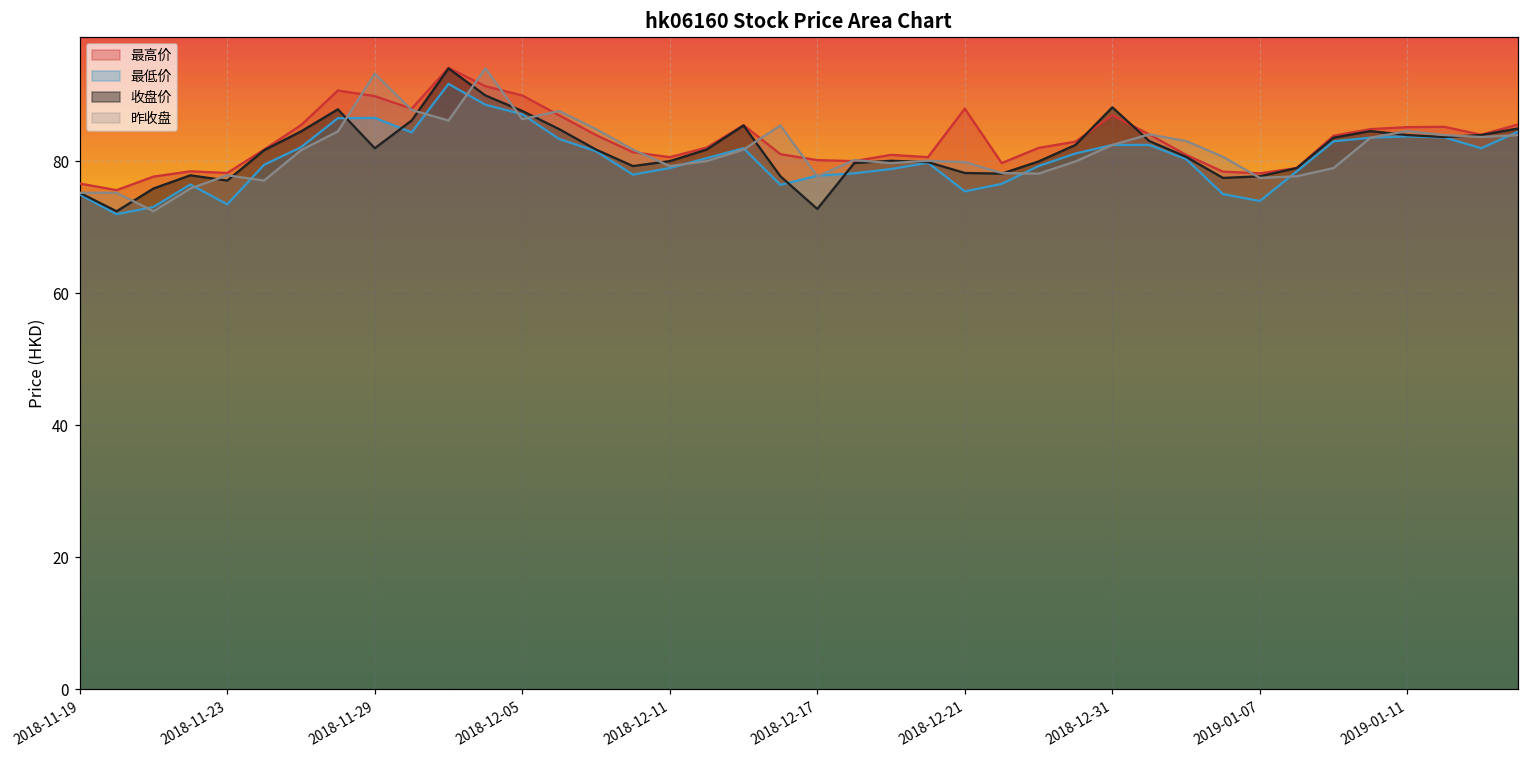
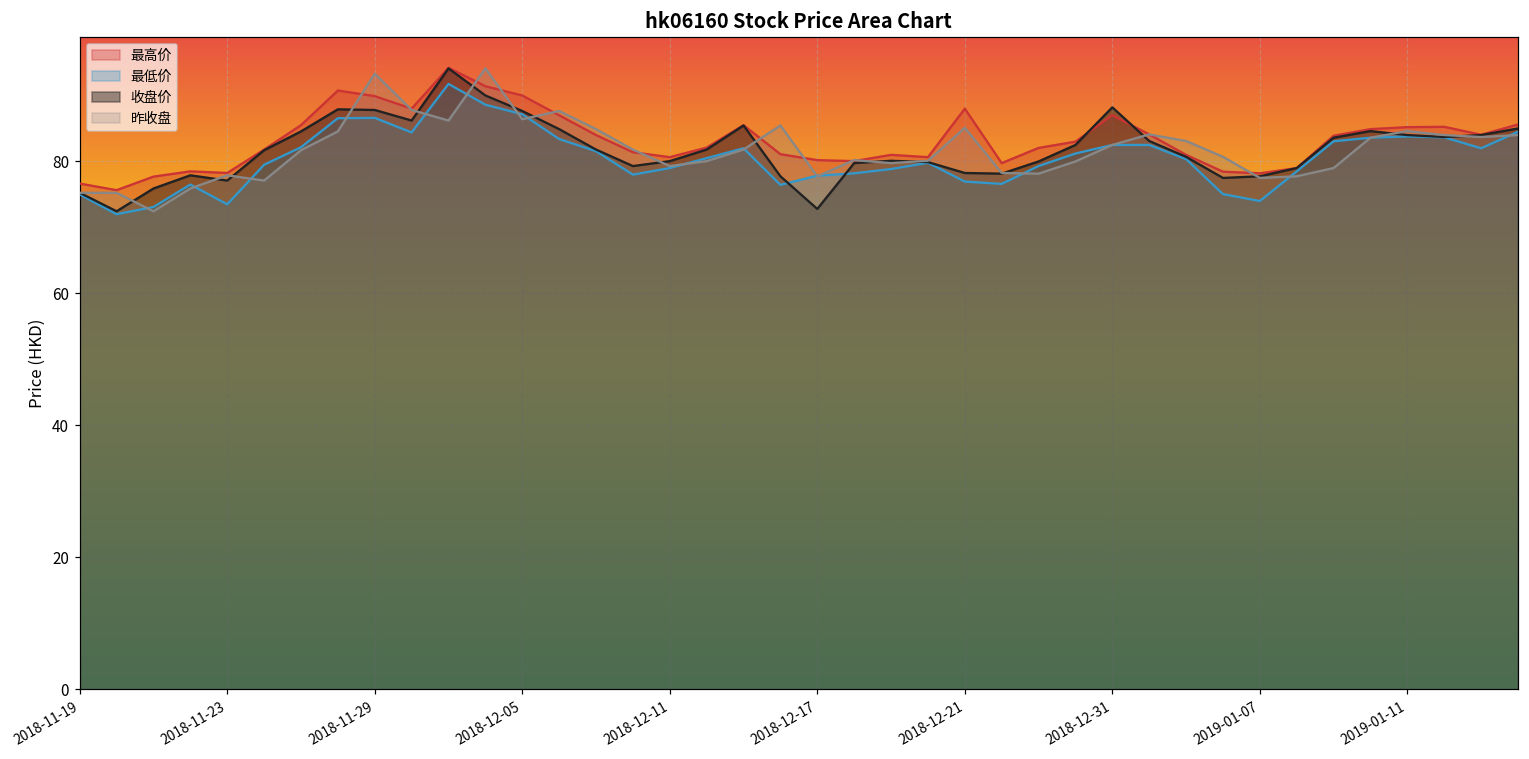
  {
    "最高价": {
      "2018-11-19": 77,
      "2018-11-29": 90,
      "2018-12-05": 90,
      "2018-12-11": 81,
      "2018-12-17": 80,
      "2018-12-21": 88,
      "2018-12-31": 87,
      "2019-01-07": 78,
      "2019-01-11": 85
    },
    "最低价": {
      "2018-11-23": 74,
      "2018-11-29": 87,
      "2018-12-05": 87,
-     "2018-12-21": 75,
+     "2018-12-21": 77,
      "2019-01-07": 74
    },
    "收盘价": {
      "2018-11-23": 77,
-     "2018-11-29": 82,
+     "2018-11-29": 88,
      "2018-12-05": 88,
      "2018-12-11": 80,
      "2018-12-17": 73,
      "2018-12-21": 78,
      "2018-12-31": 88
    },
    "昨收盘": {
      "2018-11-29": 93,
      "2018-12-05": 86,
-     "2018-12-21": 80,
+     "2018-12-21": 85,
      "2019-01-11": 85
    }
  }
